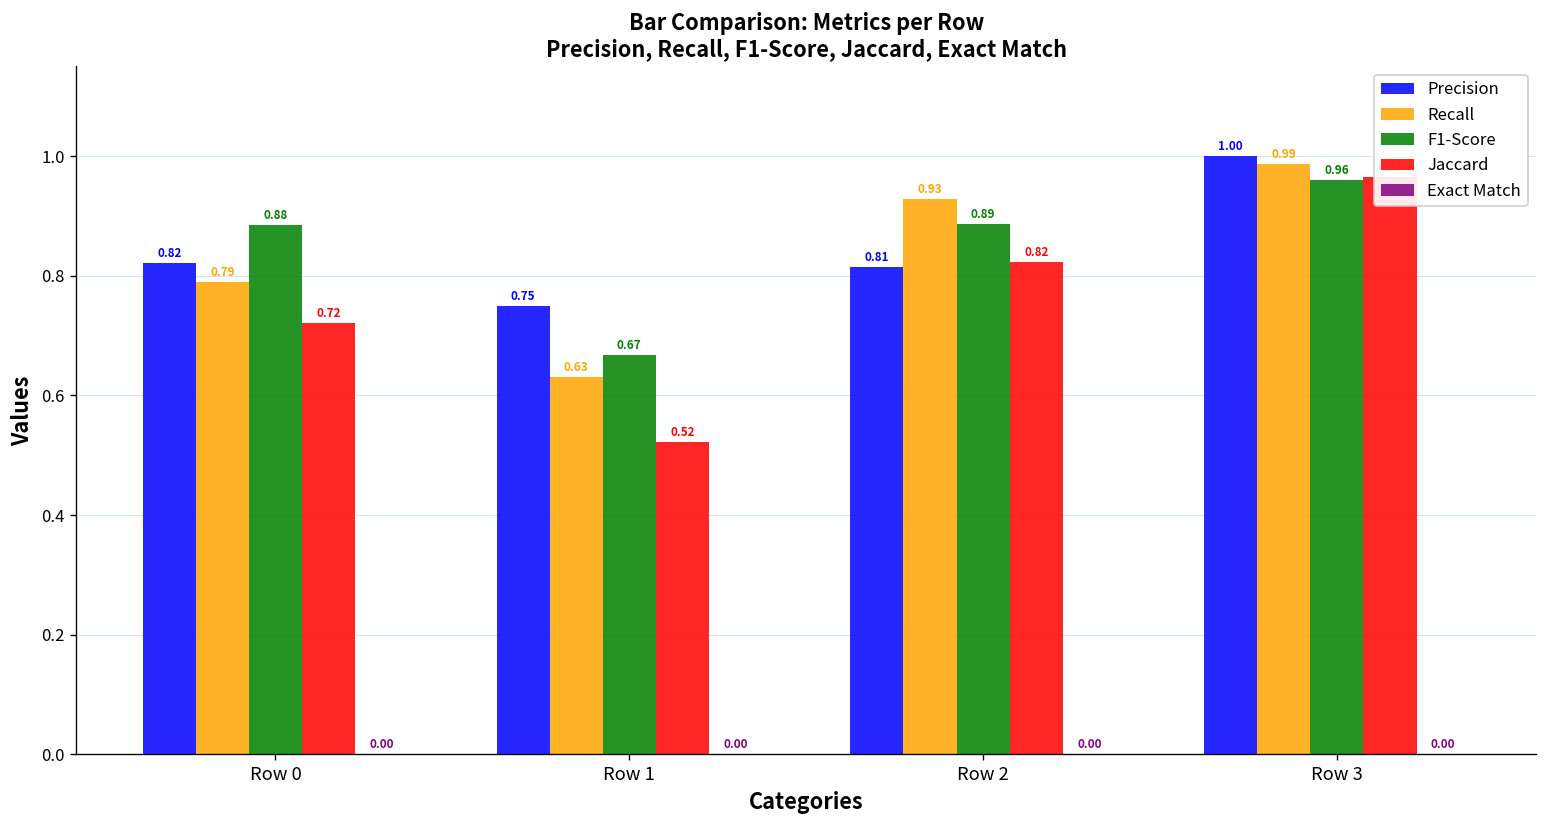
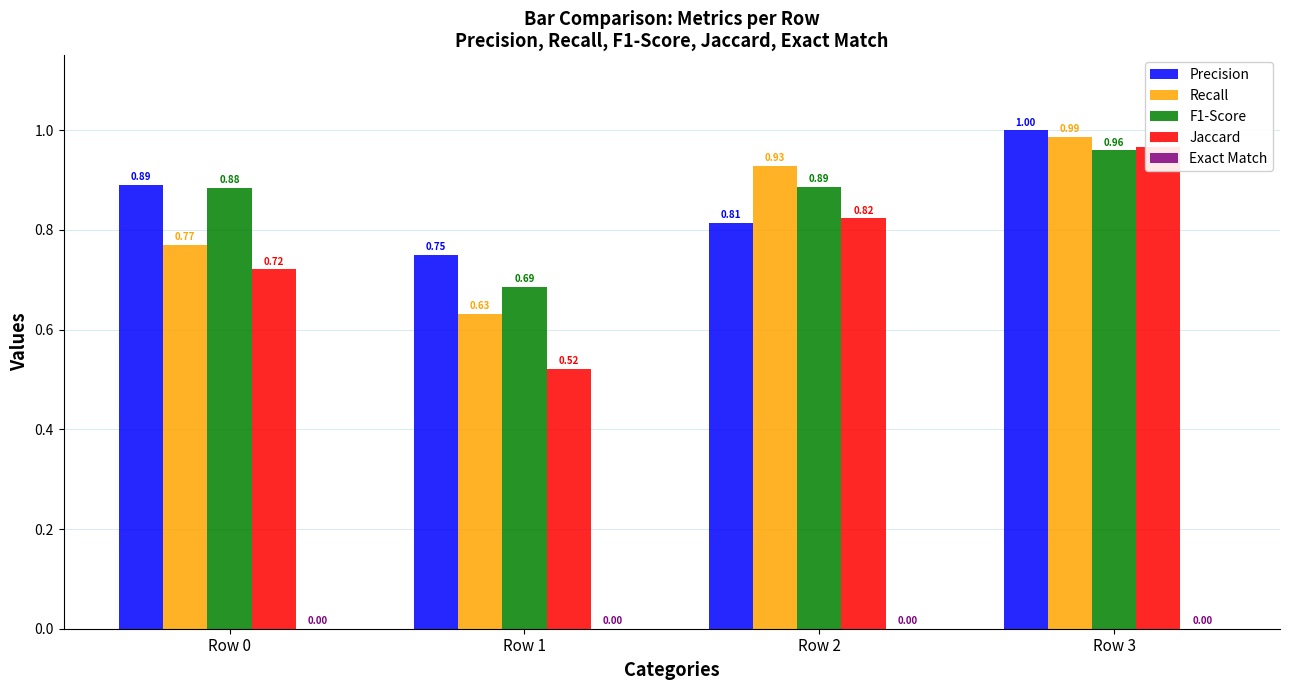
  {
    "Precision": {
-     "Row 0": 0.82,
+     "Row 0": 0.89,
      "Row 1": 0.75,
      "Row 2": 0.81,
      "Row 3": 1.00
    },
    "Recall": {
-     "Row 0": 0.79,
+     "Row 0": 0.77,
      "Row 1": 0.63,
      "Row 2": 0.93,
      "Row 3": 0.99
    },
    "F1-Score": {
      "Row 0": 0.88,
-     "Row 1": 0.67,
+     "Row 1": 0.69,
      "Row 2": 0.89,
      "Row 3": 0.96
    },
    "Jaccard": {
      "Row 0": 0.72,
      "Row 1": 0.52,
      "Row 2": 0.82
    },
    "Exact Match": {
      "Row 0": 0.00,
      "Row 1": 0.00,
      "Row 2": 0.00,
      "Row 3": 0.00
    }
  }
